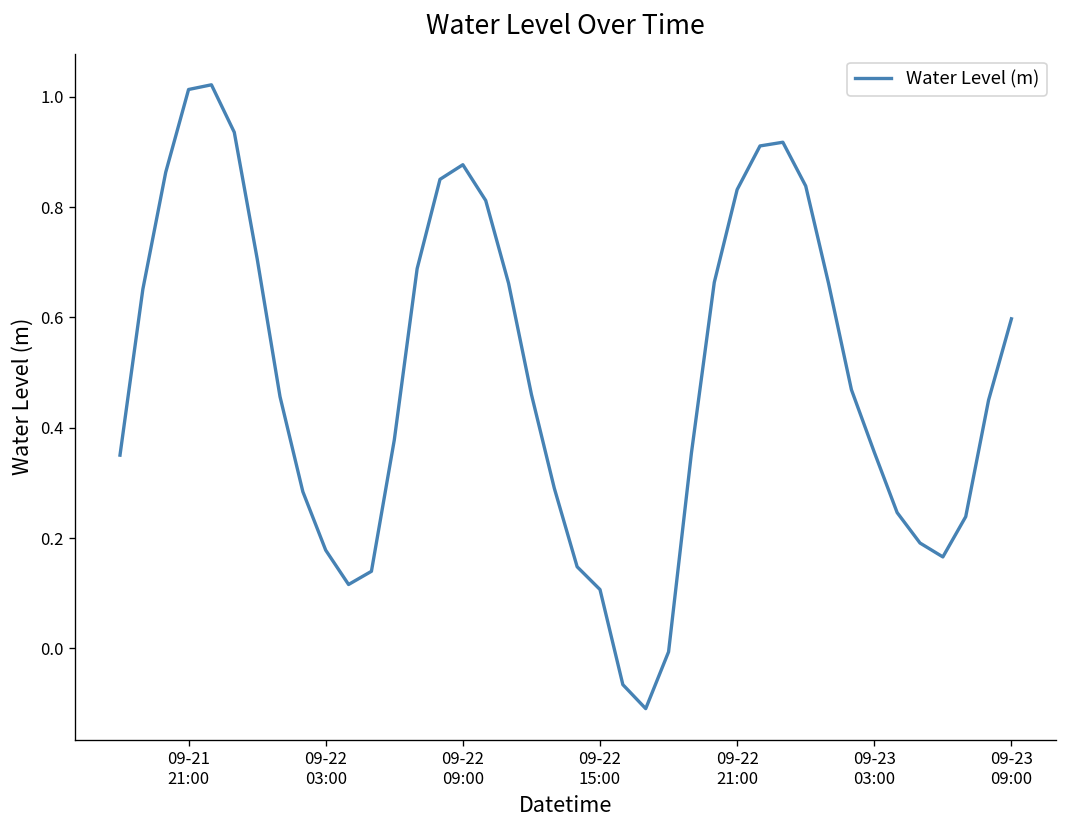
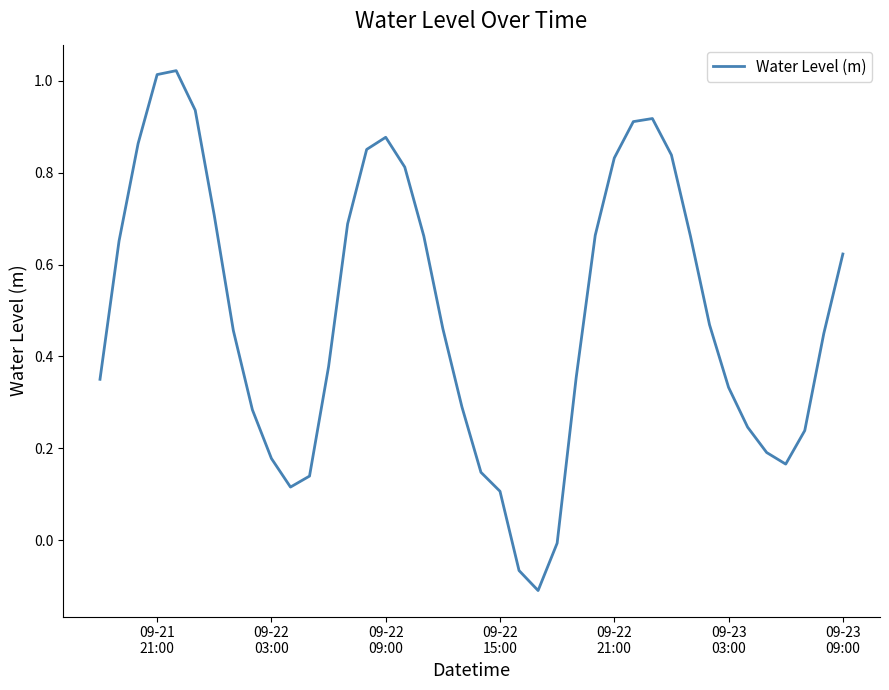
  {
    "09-21 21:00": 1.01,
    "09-22 03:00": 0.18,
    "09-22 09:00": 0.88,
    "09-22 15:00": 0.11,
    "09-22 21:00": 0.83,
-   "09-23 03:00": 0.36,
-   "09-23 09:00": 0.60
+   "09-23 03:00": 0.33,
+   "09-23 09:00": 0.62
  }
